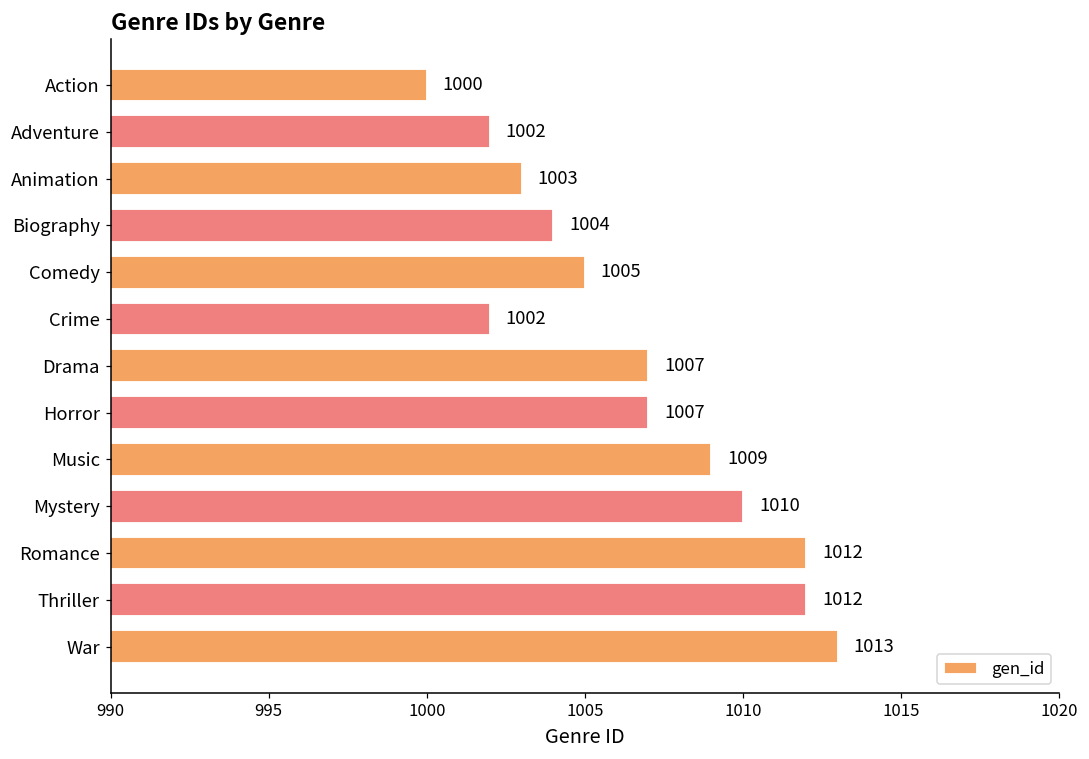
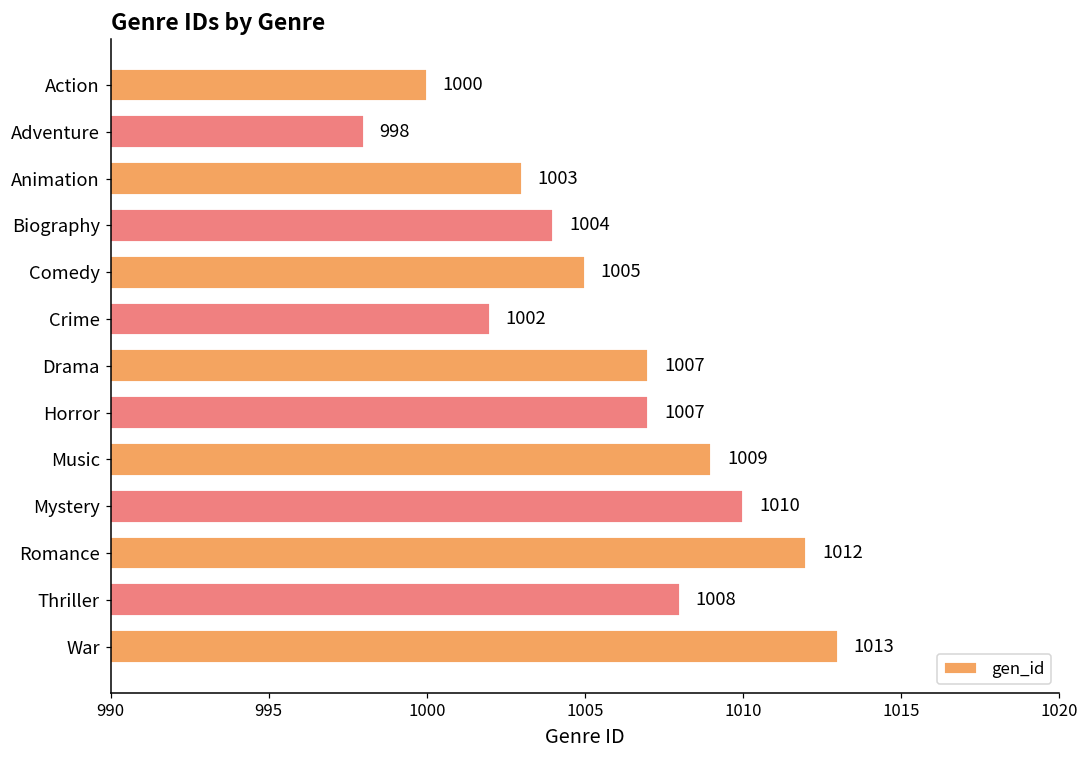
  {
    "Action": 1000,
-   "Adventure": 1002,
+   "Adventure": 998,
    "Animation": 1003,
    "Biography": 1004,
    "Comedy": 1005,
    "Crime": 1002,
    "Drama": 1007,
    "Horror": 1007,
    "Music": 1009,
    "Mystery": 1010,
    "Romance": 1012,
-   "Thriller": 1012,
+   "Thriller": 1008,
    "War": 1013
  }
